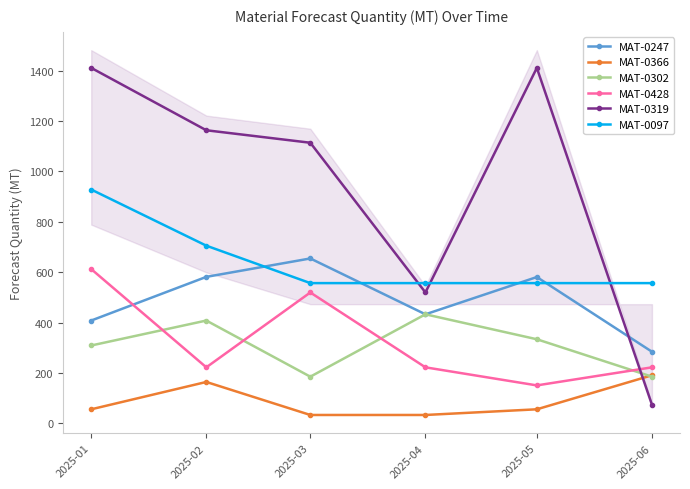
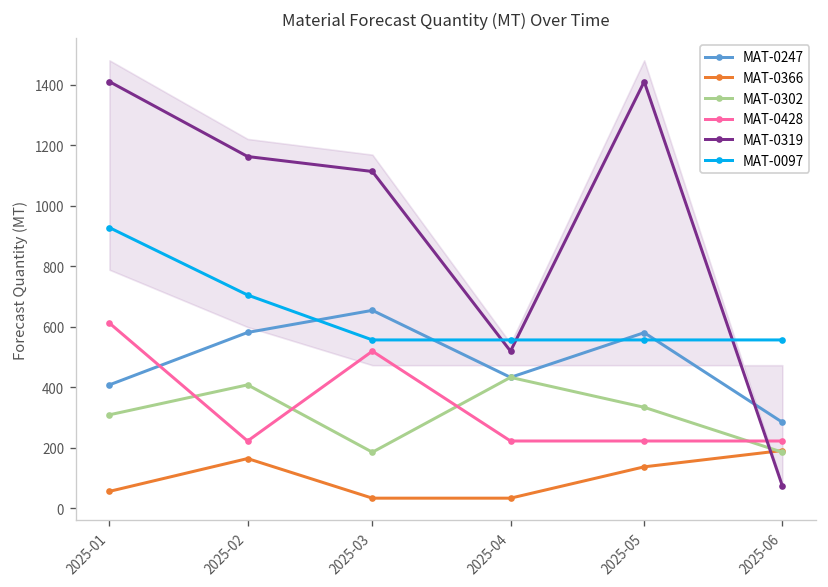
  {
    "MAT-0247": {
      "2025-01": 410,
      "2025-02": 580,
      "2025-03": 650,
      "2025-05": 580,
      "2025-06": 280
    },
    "MAT-0366": {
      "2025-01": 60,
      "2025-02": 160,
      "2025-03": 30,
      "2025-04": 30,
-     "2025-05": 60
+     "2025-05": 140
    },
    "MAT-0302": {
      "2025-01": 310,
      "2025-02": 410,
      "2025-03": 190,
      "2025-05": 330
    },
    "MAT-0428": {
      "2025-01": 610,
      "2025-02": 220,
      "2025-03": 520,
      "2025-04": 220,
-     "2025-05": 150,
+     "2025-05": 220,
      "2025-06": 220
    },
    "MAT-0097": {
      "2025-01": 930,
      "2025-02": 710,
      "2025-03": 560,
      "2025-04": 560,
      "2025-05": 560,
      "2025-06": 560
    }
  }
